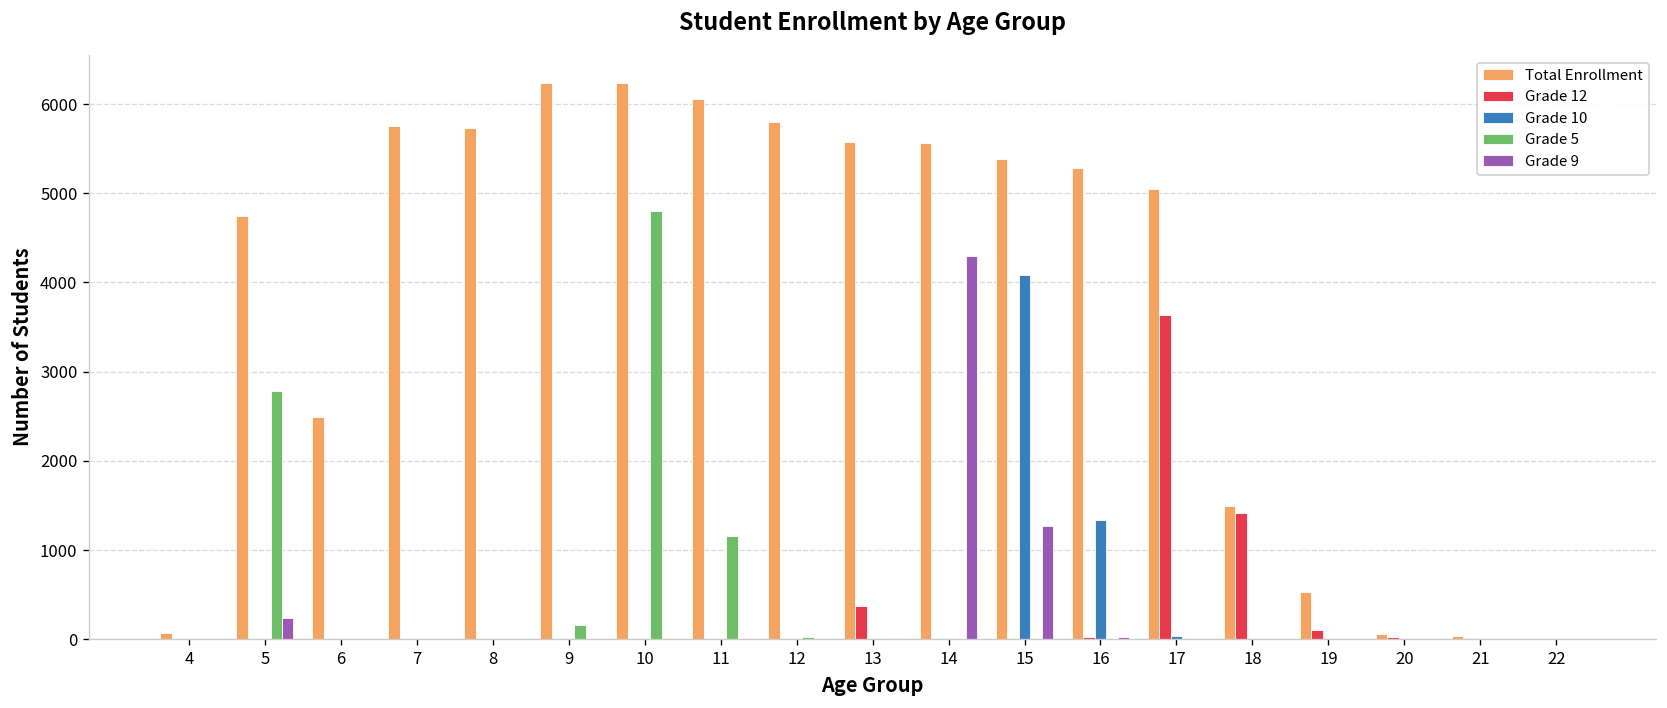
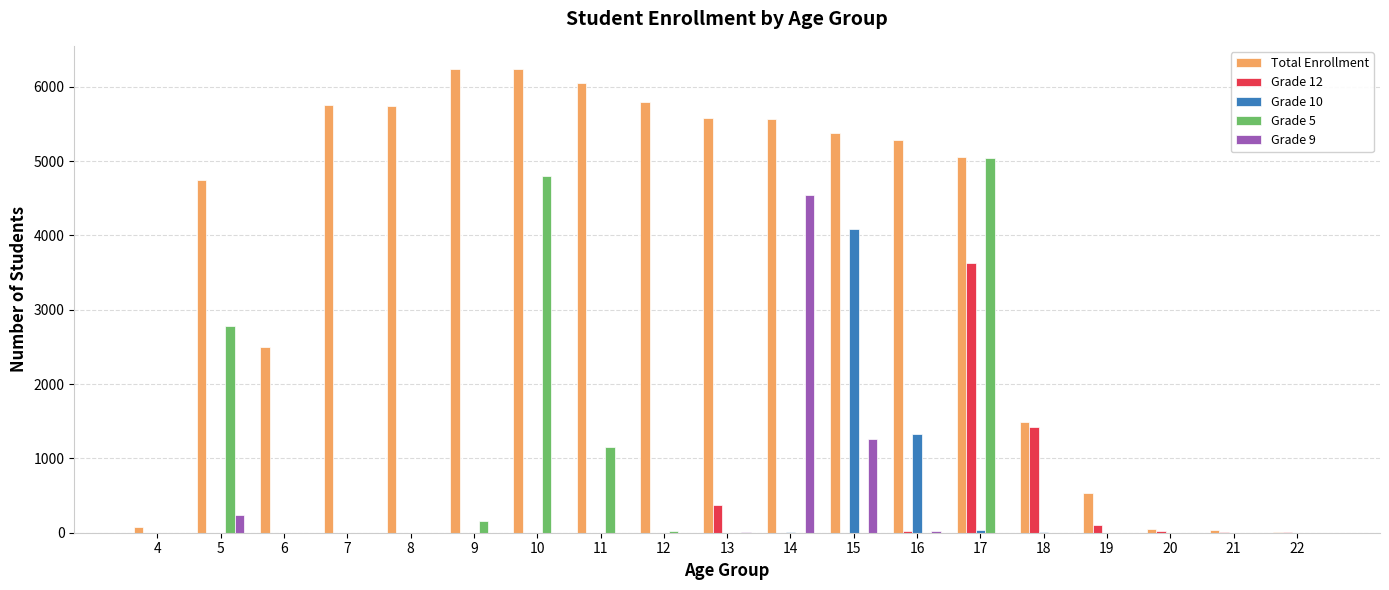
  {
    "Total Enrollment": {
      "4": 100,
      "5": 4700,
      "6": 2500,
      "7": 5800,
      "8": 5700,
      "9": 6200,
      "10": 6200,
      "11": 6100,
      "12": 5800,
      "13": 5600,
      "14": 5600,
      "15": 5400,
      "16": 5300,
      "17": 5100,
      "18": 1500,
      "19": 500,
      "20": 100,
      "21": 0
    },
    "Grade 12": {
      "4": 0,
      "5": 0,
      "6": 0,
      "7": 0,
      "8": 0,
      "9": 0,
      "10": 0,
      "11": 0,
      "12": 0,
      "13": 400,
      "14": 0,
      "15": 0,
      "17": 3600,
      "18": 1400,
      "19": 100
    },
    "Grade 10": {
      "4": 0,
      "5": 0,
      "6": 0,
      "7": 0,
      "8": 0,
      "9": 0,
      "10": 0,
      "11": 0,
      "12": 0,
      "13": 0,
      "15": 4100,
      "16": 1300,
      "19": 0,
      "21": 0,
      "22": 0
    },
    "Grade 5": {
      "4": 0,
      "5": 2800,
      "7": 0,
      "8": 0,
      "9": 200,
      "10": 4800,
      "11": 1200,
      "14": 0,
      "15": 0,
      "16": 0,
-     "17": 0,
+     "17": 5000,
      "18": 0,
      "19": 0,
      "20": 0,
      "21": 0,
      "22": 0
    },
    "Grade 9": {
      "4": 0,
      "5": 200,
      "6": 0,
      "7": 0,
      "8": 0,
      "9": 0,
      "10": 0,
      "11": 0,
      "12": 0,
-     "14": 4300,
+     "14": 4500,
      "15": 1300,
      "18": 0,
      "19": 0,
      "20": 0,
      "21": 0,
      "22": 0
    }
  }
